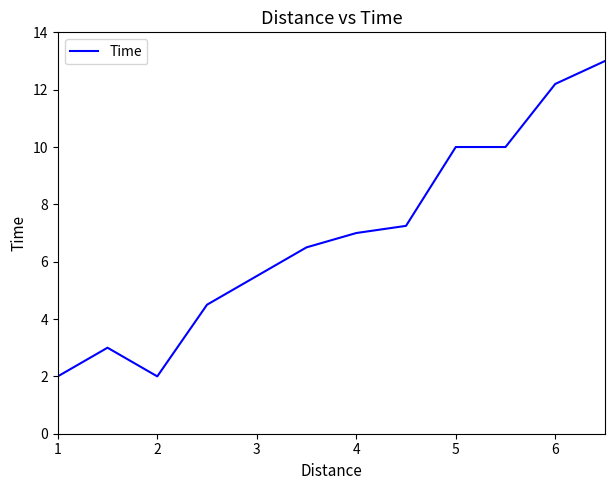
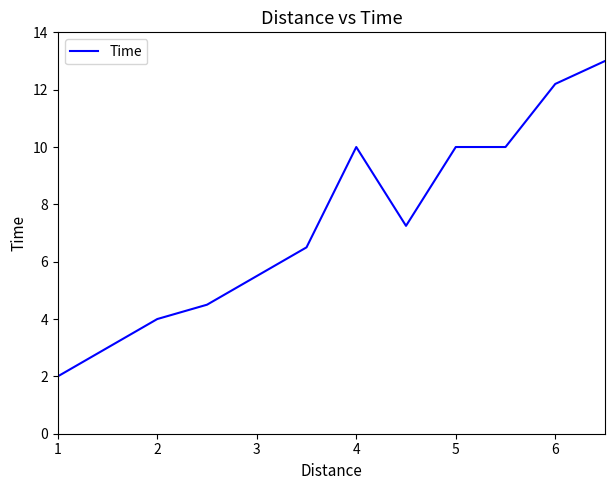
  {
    "1": 2,
-   "2": 2,
+   "2": 4,
    "3": 5.5,
-   "4": 7,
+   "4": 10,
    "5": 10,
    "6": 12.2
  }
